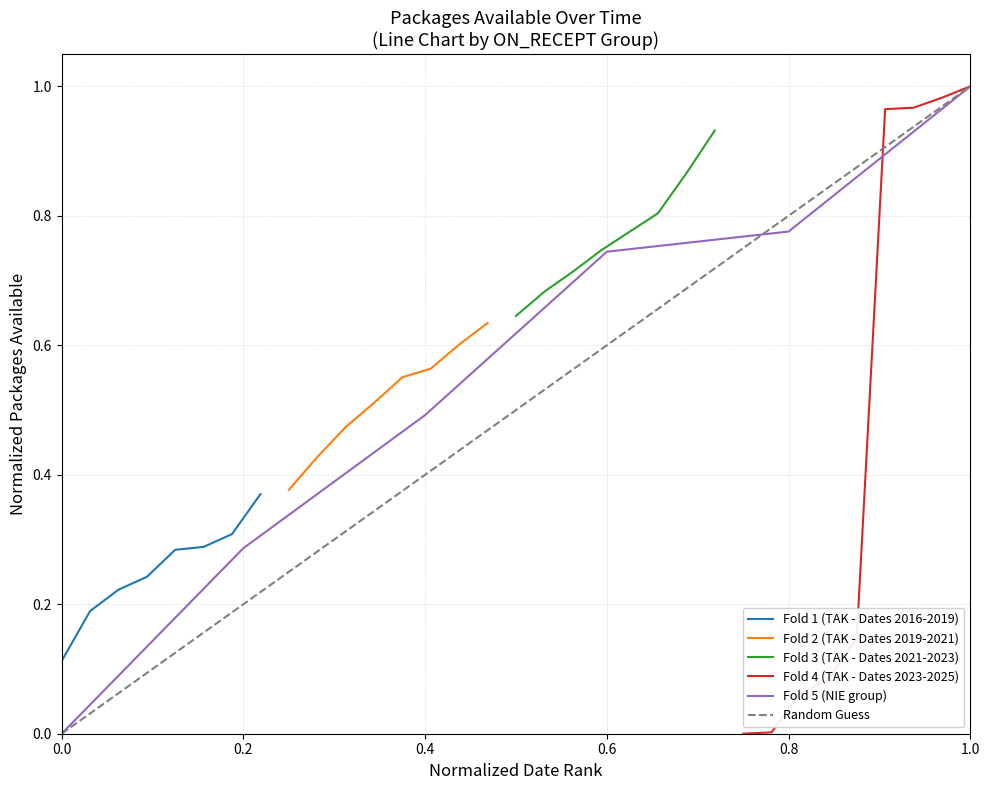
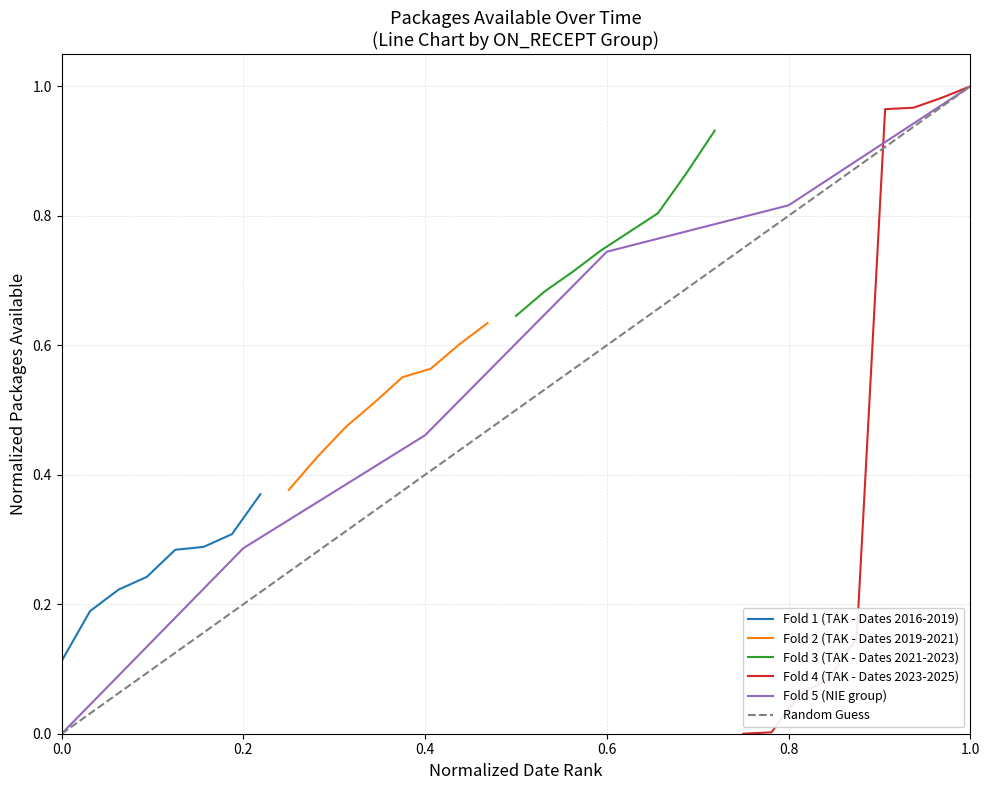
  {
    "Fold 1 (TAK - Dates 2016-2019)": {
      "0.0": 0.11
    },
    "Fold 5 (NIE group)": {
      "0.2": 0.29,
-     "0.4": 0.49,
+     "0.4": 0.46,
      "0.6": 0.74,
-     "0.8": 0.78
+     "0.8": 0.82
    }
  }
